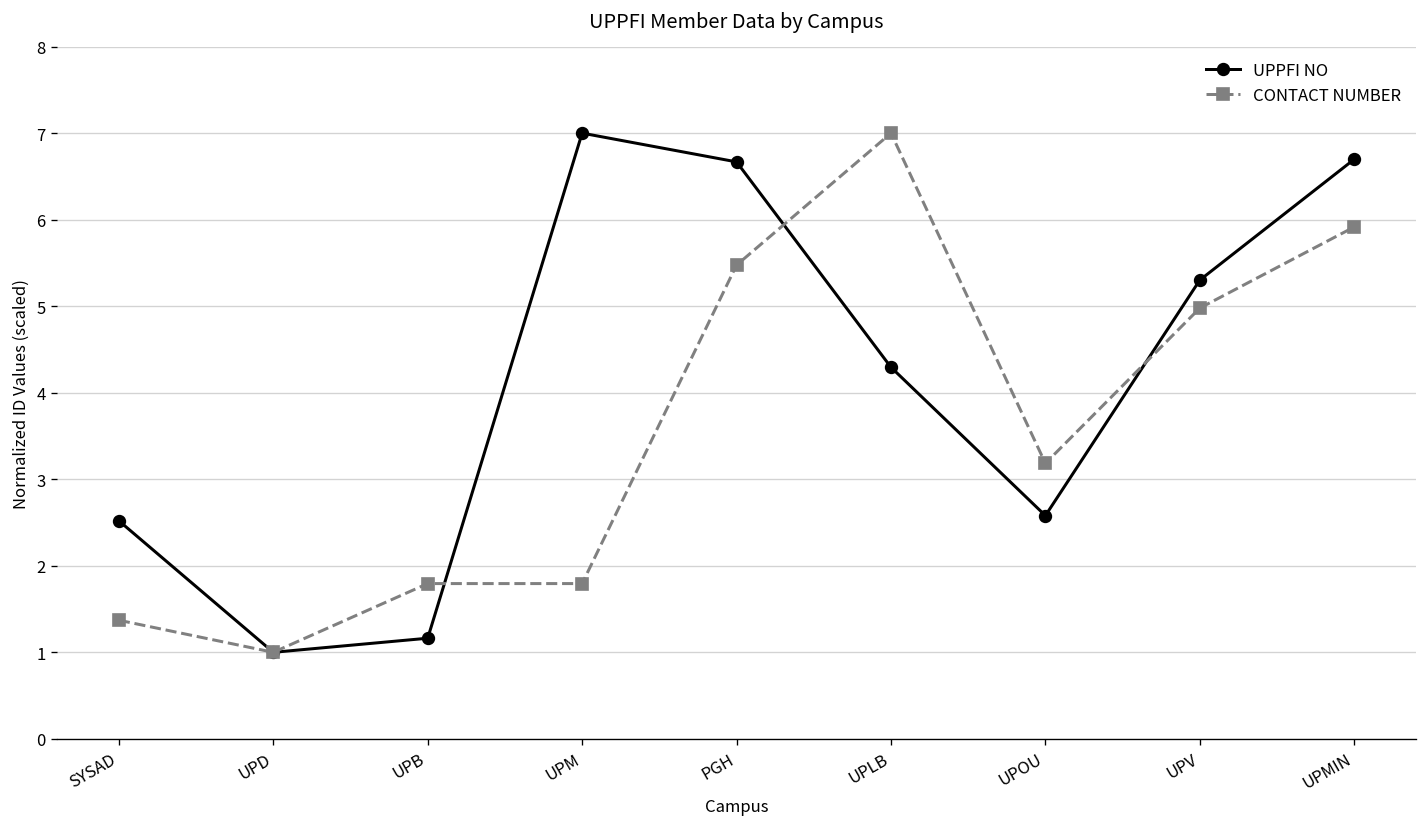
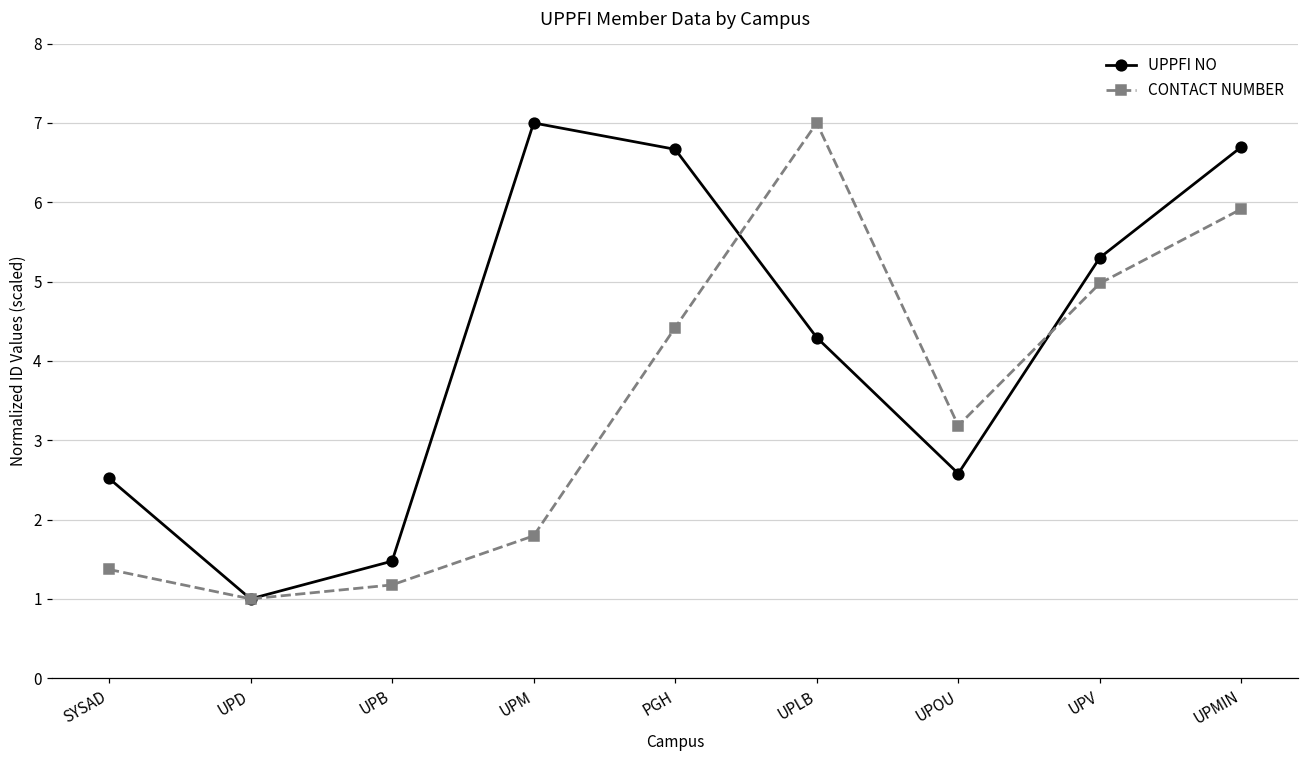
  {
    "UPPFI NO": {
      "SYSAD": 2.5,
-     "UPB": 1.2,
+     "UPB": 1.5,
      "UPM": 7.0,
      "PGH": 6.7,
      "UPLB": 4.3,
      "UPOU": 2.6,
      "UPV": 5.3,
      "UPMIN": 6.7
    },
    "CONTACT NUMBER": {
      "SYSAD": 1.4,
-     "UPB": 1.8,
+     "UPB": 1.2,
      "UPM": 1.8,
-     "PGH": 5.5,
+     "PGH": 4.4,
      "UPLB": 7.0,
      "UPOU": 3.2,
      "UPV": 5.0,
      "UPMIN": 5.9
    }
  }
